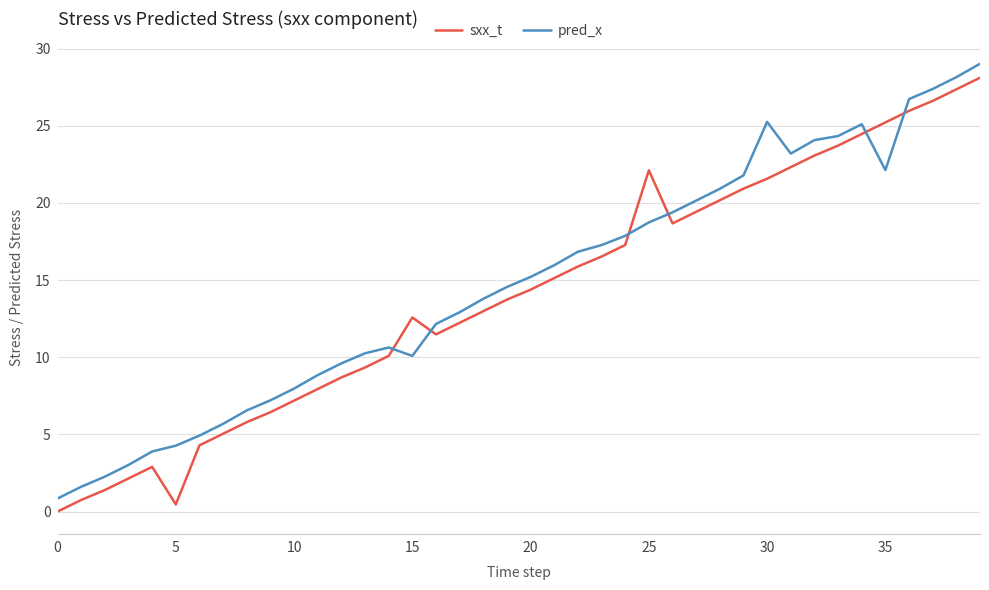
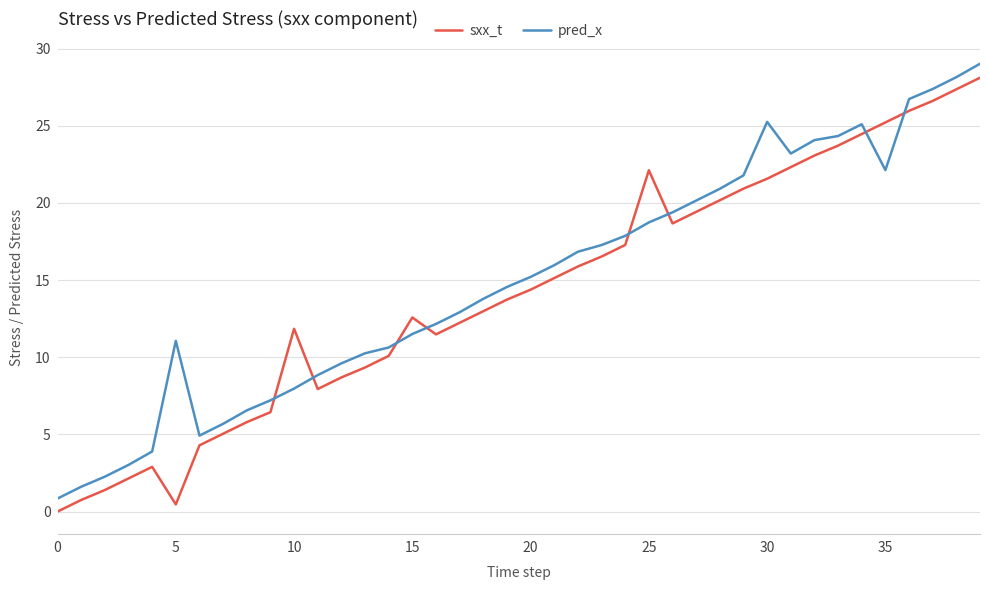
  {
    "sxx_t": {
      "0": 0.0,
      "5": 0.5,
-     "10": 7.2,
+     "10": 11.8,
      "15": 12.6,
      "20": 14.4,
      "25": 22.1,
      "30": 21.6,
      "35": 25.2
    },
    "pred_x": {
      "0": 0.8,
-     "5": 4.3,
+     "5": 11.1,
      "10": 8.0,
-     "15": 10.1,
+     "15": 11.5,
      "20": 15.2,
      "25": 18.7,
      "30": 25.3,
      "35": 22.1
    }
  }
